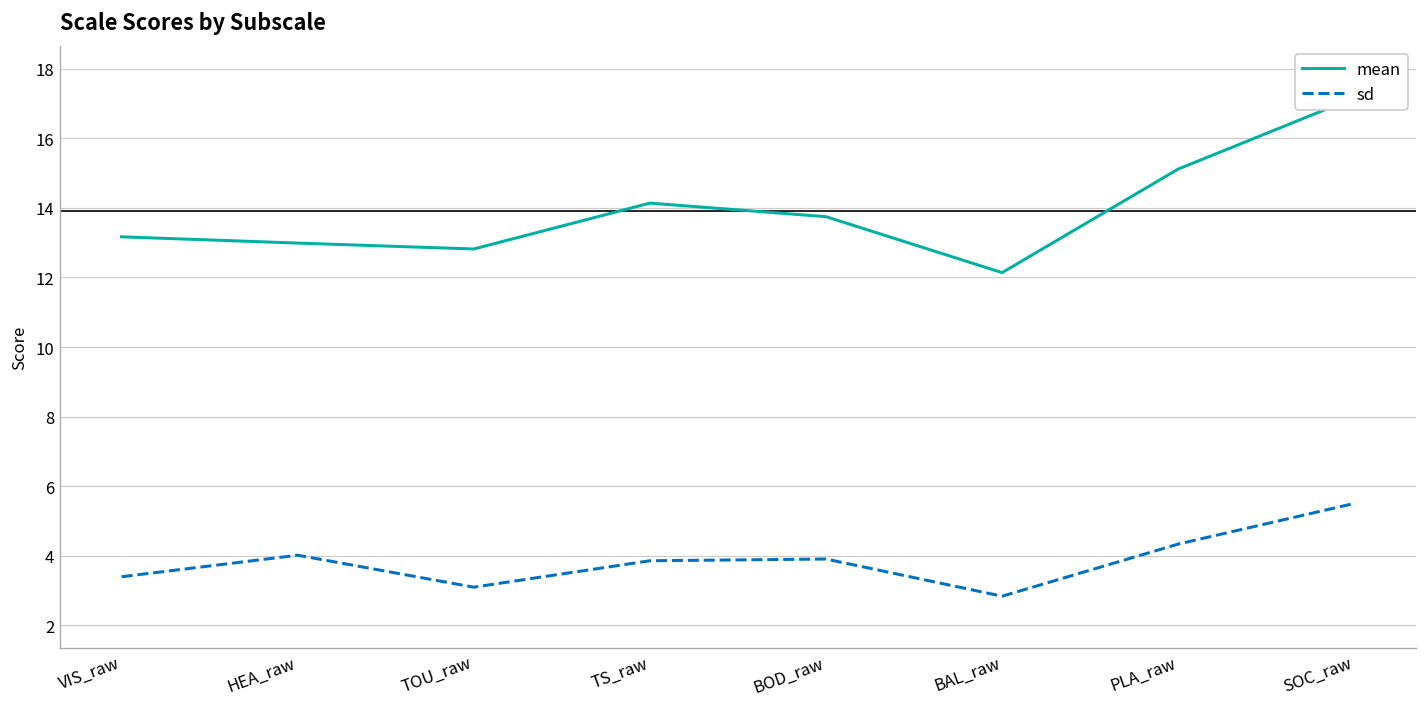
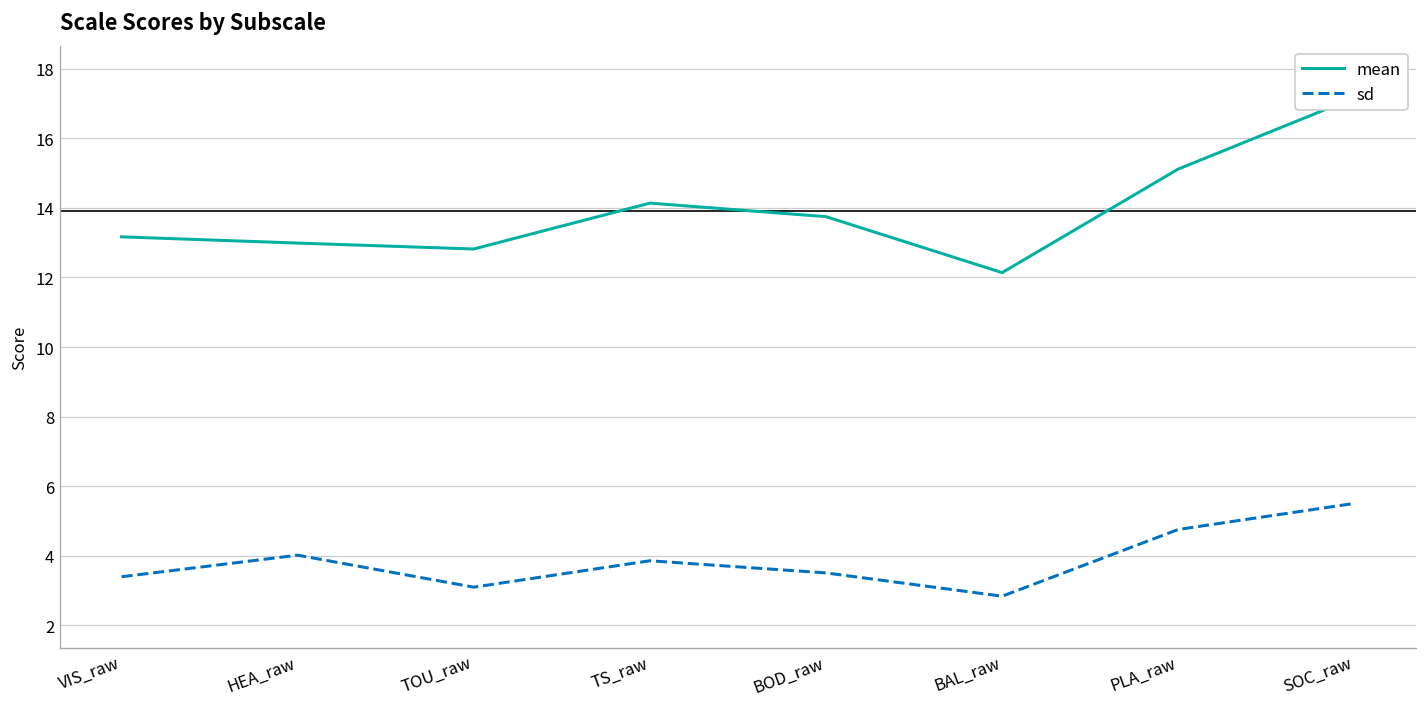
  {
    "mean": {
      "VIS_raw": 13.2,
      "HEA_raw": 13.0,
      "TOU_raw": 12.8,
      "TS_raw": 14.1,
      "BOD_raw": 13.8,
      "BAL_raw": 12.1,
      "PLA_raw": 15.1
    },
    "sd": {
      "VIS_raw": 3.4,
      "HEA_raw": 4.0,
      "TOU_raw": 3.1,
      "TS_raw": 3.9,
-     "BOD_raw": 3.9,
+     "BOD_raw": 3.5,
      "BAL_raw": 2.8,
-     "PLA_raw": 4.3,
+     "PLA_raw": 4.8,
      "SOC_raw": 5.5
    }
  }
